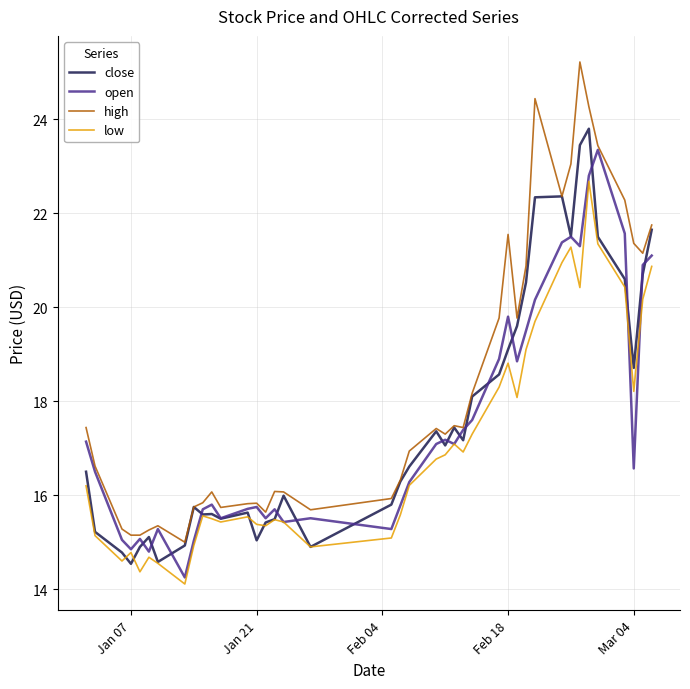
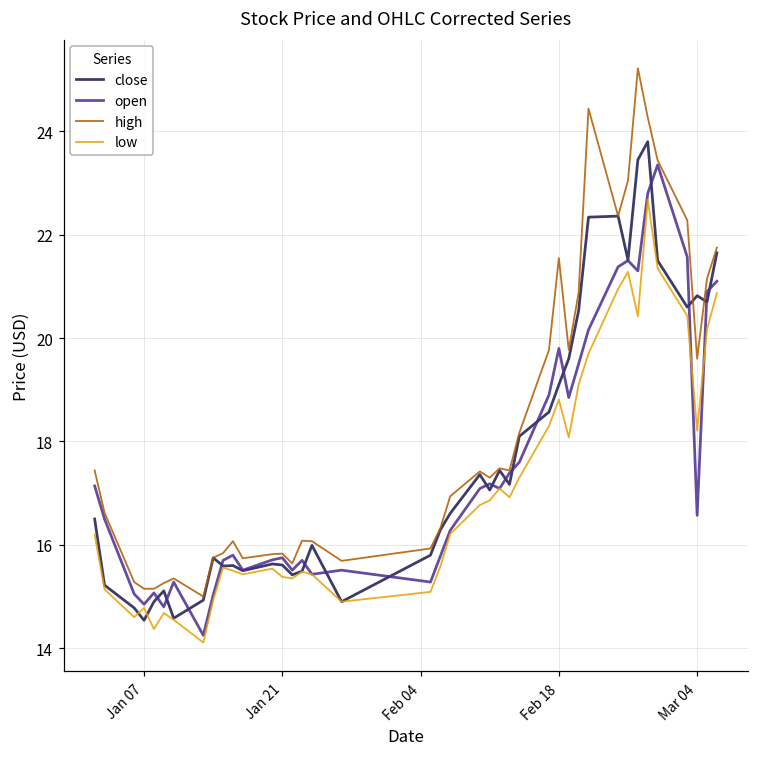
  {
    "close": {
      "Jan 07": 14.5,
-     "Jan 21": 15.0,
+     "Jan 21": 15.6,
      "Feb 18": 19.1,
-     "Mar 04": 18.7
+     "Mar 04": 20.8
    },
    "open": {
      "Jan 07": 14.9,
      "Jan 21": 15.8,
      "Feb 18": 19.8,
      "Mar 04": 16.6
    },
    "high": {
      "Jan 07": 15.2,
      "Jan 21": 15.8,
      "Feb 18": 21.6,
-     "Mar 04": 21.4
+     "Mar 04": 19.6
    },
    "low": {
      "Jan 07": 14.8,
      "Jan 21": 15.4,
      "Feb 18": 18.8,
      "Mar 04": 18.2
    }
  }
